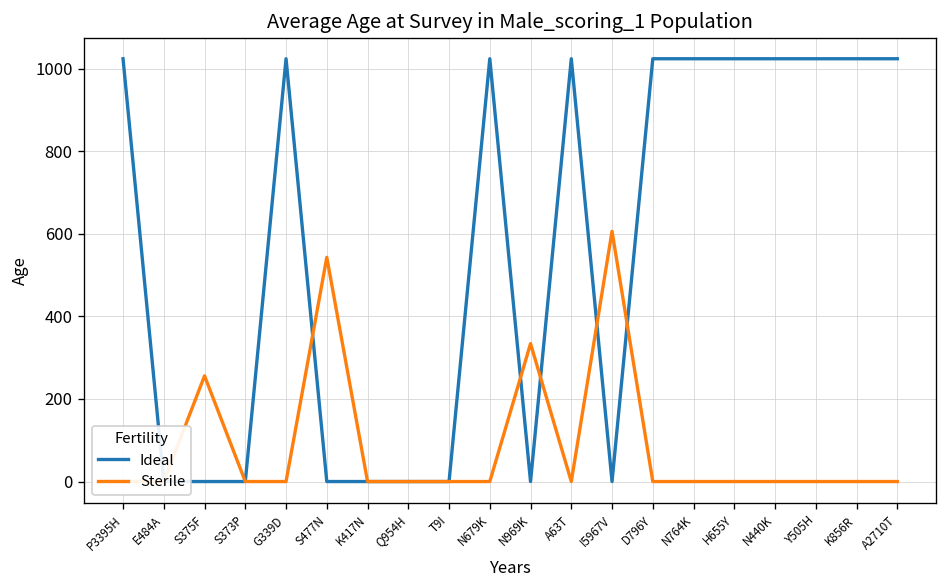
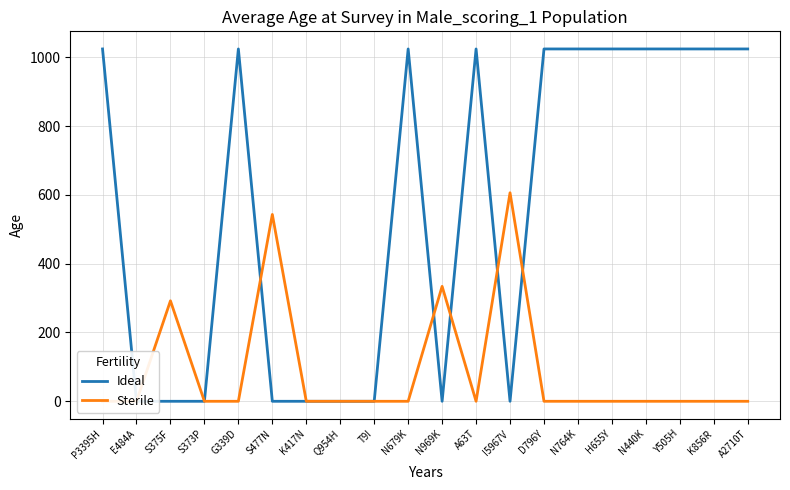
  {
    "Ideal": {
      "P3395H": 1020,
      "S375F": 0,
      "G339D": 1020,
      "S477N": 0,
      "N679K": 1020,
      "N969K": 0,
      "A63T": 1020,
      "I5967V": 0,
      "D796Y": 1020,
      "N764K": 1020,
      "H655Y": 1020,
      "N440K": 1020,
      "Y505H": 1020,
      "K856R": 1020,
      "A2710T": 1020
    },
    "Sterile": {
-     "S375F": 260,
+     "S375F": 290,
      "G339D": 0,
      "S477N": 540,
      "N679K": 0,
      "N969K": 330,
      "A63T": 0,
      "I5967V": 610,
      "D796Y": 0,
      "N764K": 0,
      "H655Y": 0,
      "N440K": 0,
      "Y505H": 0,
      "K856R": 0,
      "A2710T": 0
    }
  }
